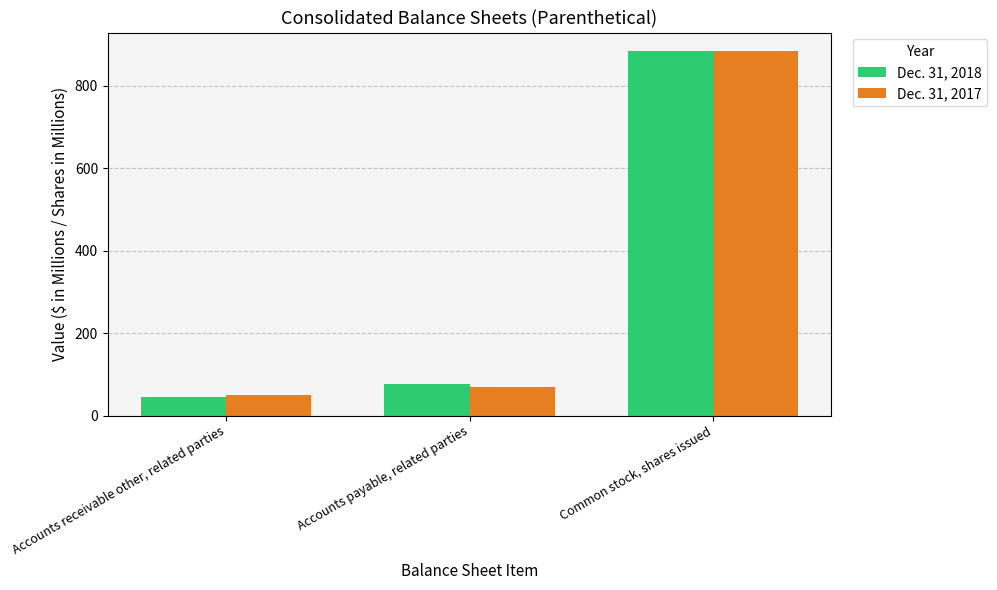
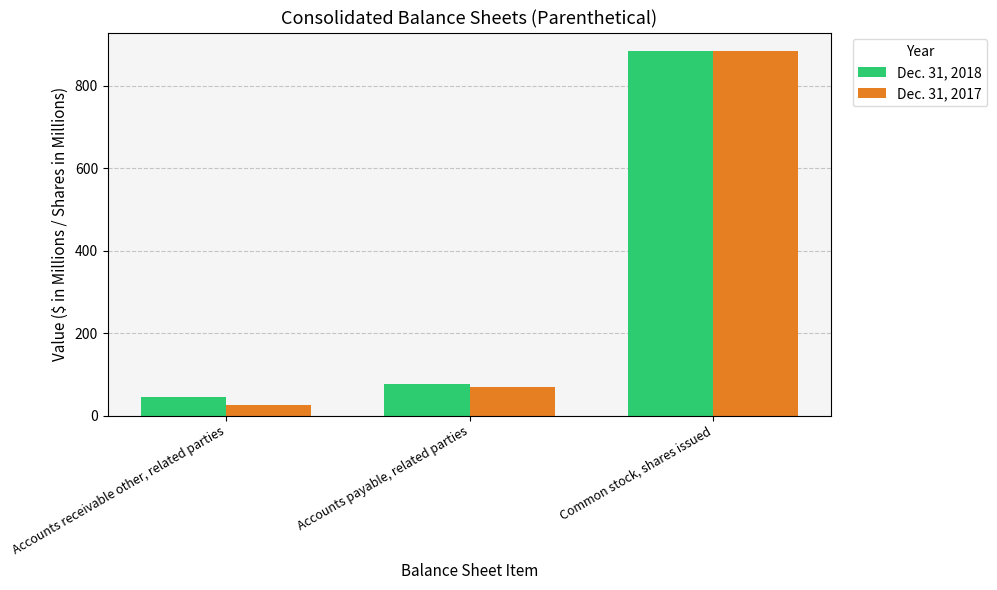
  {
    "Dec. 31, 2018": {
      "Accounts receivable other, related parties": 40,
      "Accounts payable, related parties": 80,
      "Common stock, shares issued": 880
    },
    "Dec. 31, 2017": {
-     "Accounts receivable other, related parties": 50,
+     "Accounts receivable other, related parties": 30,
      "Accounts payable, related parties": 70,
      "Common stock, shares issued": 880
    }
  }
